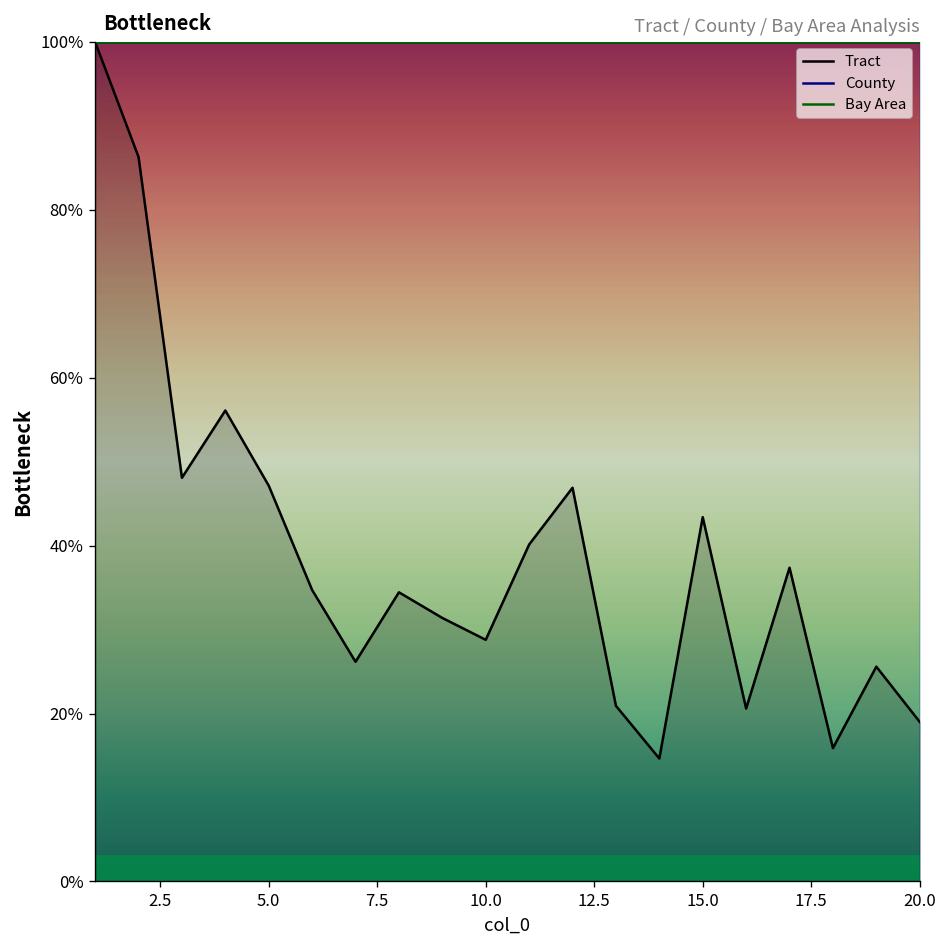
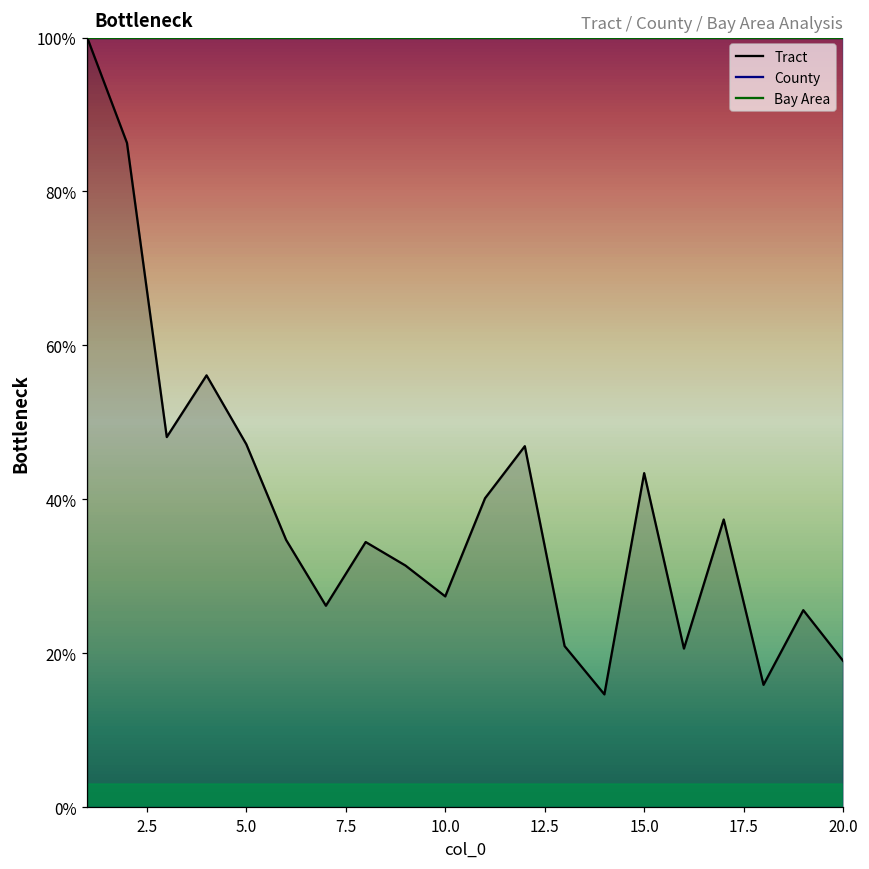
  {
    "Tract": {
      "5.0": "47%",
-     "10.0": "29%",
+     "10.0": "27%",
      "15.0": "43%",
      "20.0": "19%"
    },
    "Bay Area": {
      "5.0": "100%",
      "10.0": "100%",
      "15.0": "100%",
      "20.0": "100%"
    }
  }
